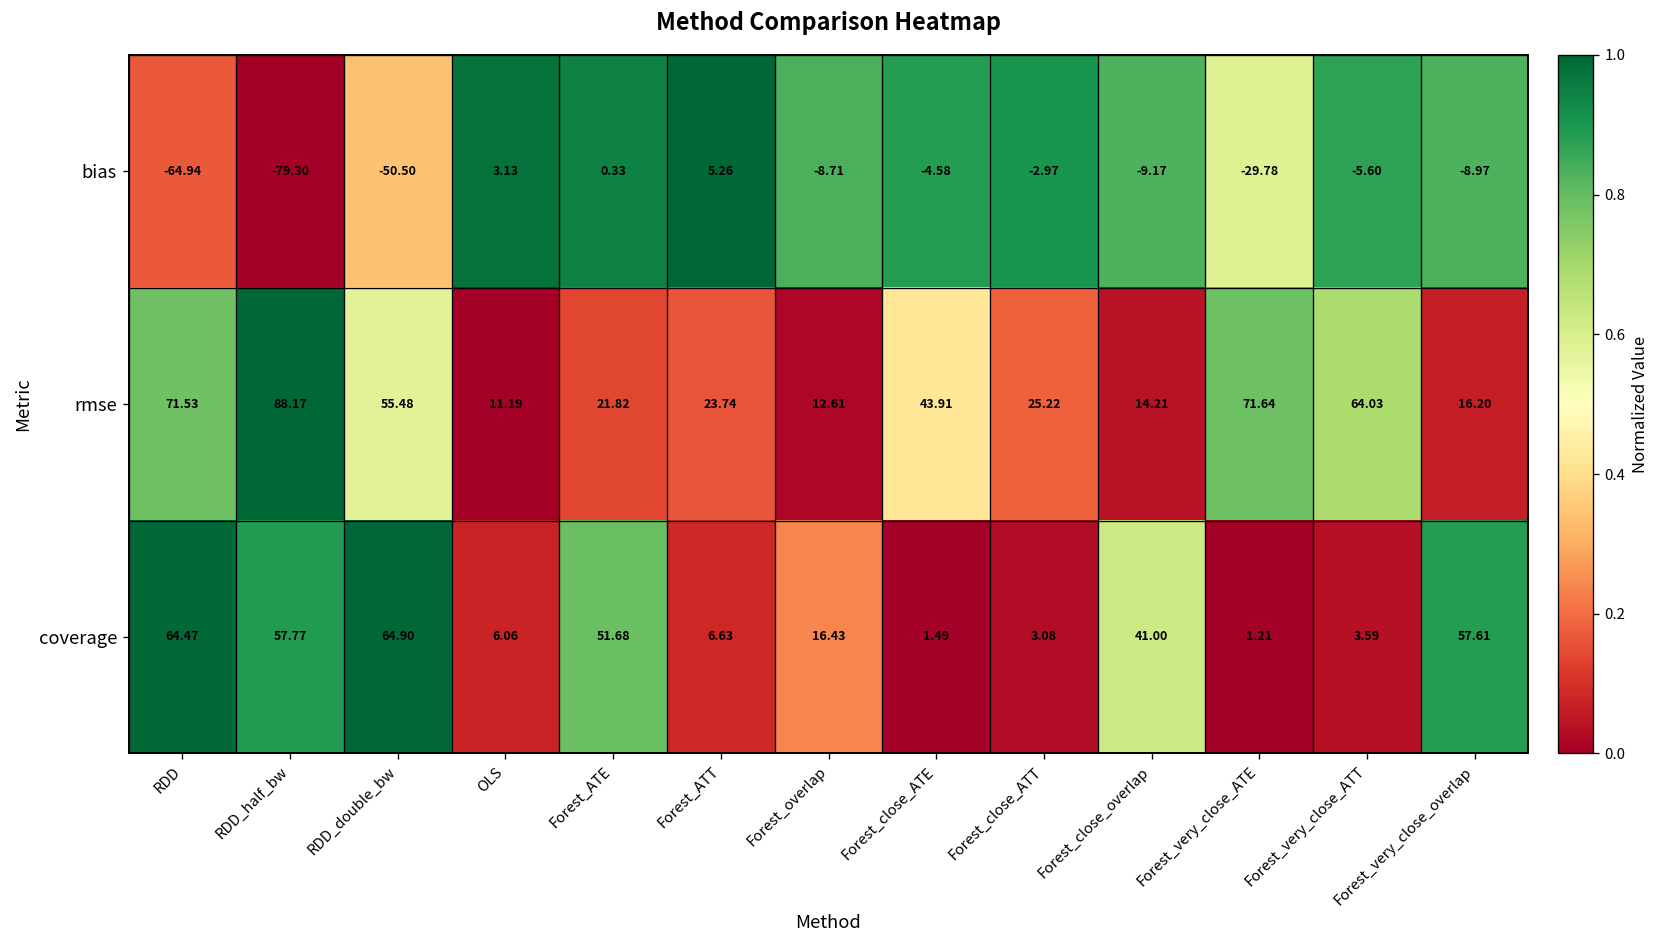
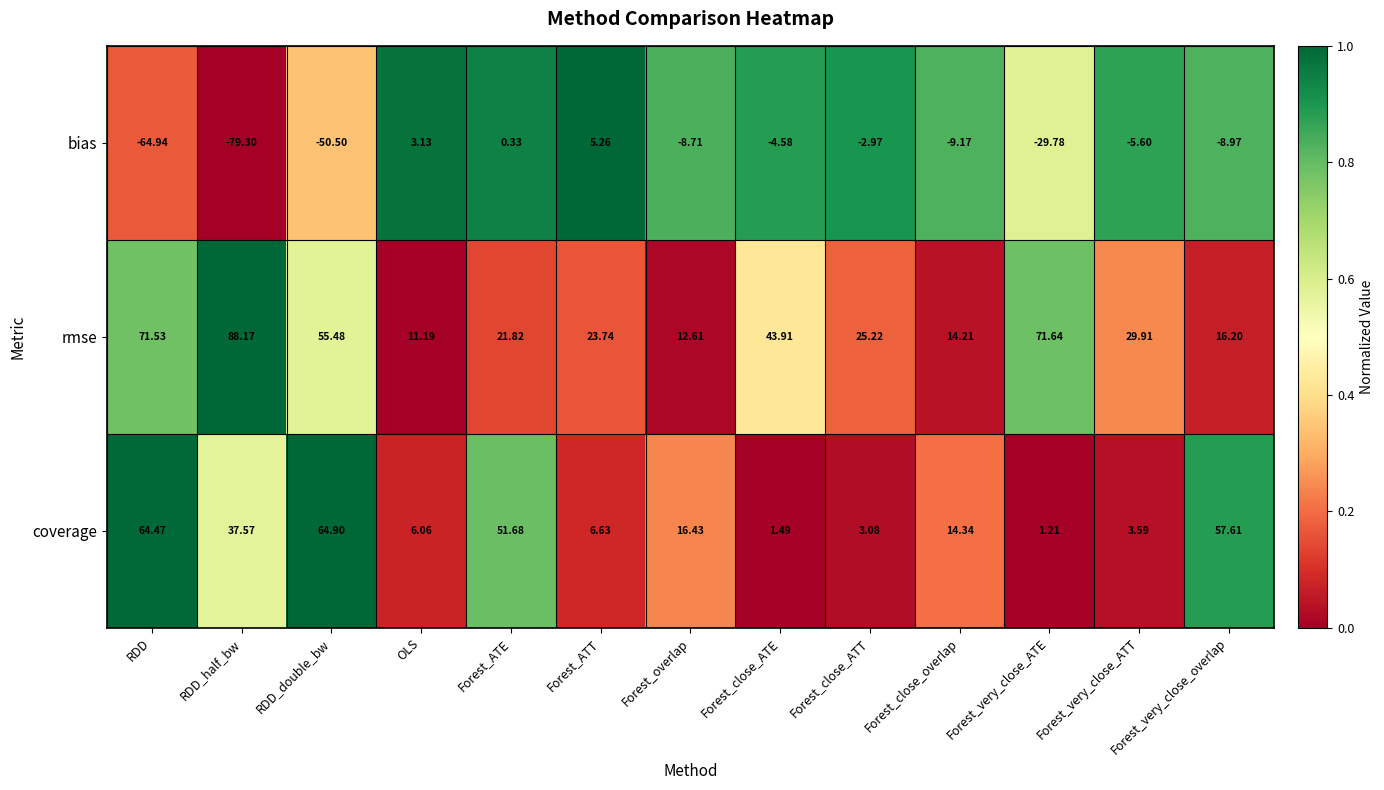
  {
    "bias": {
      "RDD": -64.94,
      "RDD_half_bw": -79.30,
      "RDD_double_bw": -50.50,
      "OLS": 3.13,
      "Forest_ATE": 0.33,
      "Forest_ATT": 5.26,
      "Forest_overlap": -8.71,
      "Forest_close_ATE": -4.58,
      "Forest_close_ATT": -2.97,
      "Forest_close_overlap": -9.17,
      "Forest_very_close_ATE": -29.78,
      "Forest_very_close_ATT": -5.60,
      "Forest_very_close_overlap": -8.97
    },
    "rmse": {
      "RDD": 71.53,
      "RDD_half_bw": 88.17,
      "RDD_double_bw": 55.48,
      "OLS": 11.19,
      "Forest_ATE": 21.82,
      "Forest_ATT": 23.74,
      "Forest_overlap": 12.61,
      "Forest_close_ATE": 43.91,
      "Forest_close_ATT": 25.22,
      "Forest_close_overlap": 14.21,
      "Forest_very_close_ATE": 71.64,
-     "Forest_very_close_ATT": 64.03,
+     "Forest_very_close_ATT": 29.91,
      "Forest_very_close_overlap": 16.20
    },
    "coverage": {
      "RDD": 64.47,
-     "RDD_half_bw": 57.77,
+     "RDD_half_bw": 37.57,
      "RDD_double_bw": 64.90,
      "OLS": 6.06,
      "Forest_ATE": 51.68,
      "Forest_ATT": 6.63,
      "Forest_overlap": 16.43,
      "Forest_close_ATE": 1.49,
      "Forest_close_ATT": 3.08,
-     "Forest_close_overlap": 41.00,
+     "Forest_close_overlap": 14.34,
      "Forest_very_close_ATE": 1.21,
      "Forest_very_close_ATT": 3.59,
      "Forest_very_close_overlap": 57.61
    }
  }
